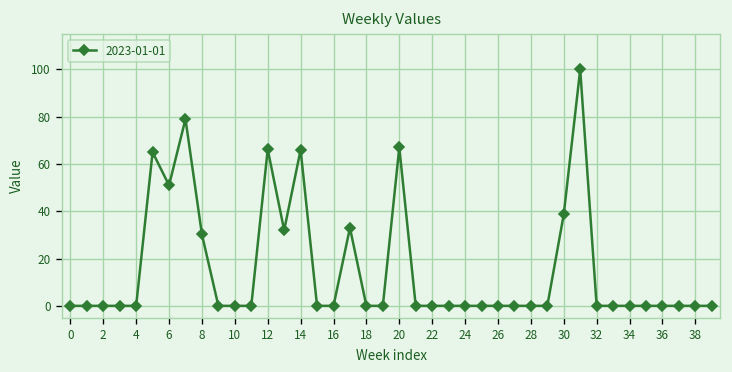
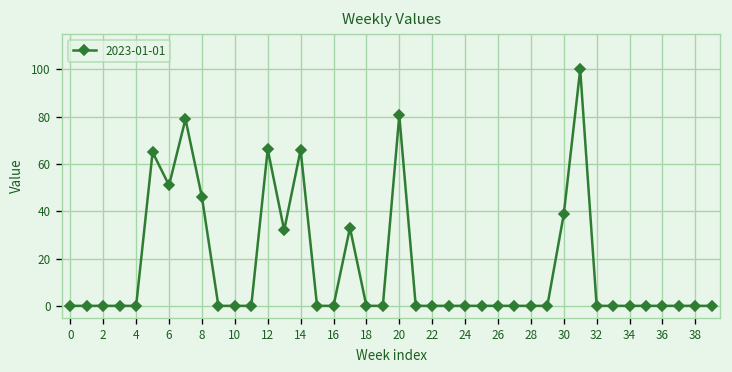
  {
    "0": 0,
    "2": 0,
    "4": 0,
    "6": 51,
-   "8": 30,
+   "8": 46,
    "10": 0,
    "12": 66,
    "14": 66,
    "16": 0,
    "18": 0,
-   "20": 67,
+   "20": 81,
    "22": 0,
    "24": 0,
    "26": 0,
    "28": 0,
    "30": 39,
    "32": 0,
    "34": 0,
    "36": 0,
    "38": 0
  }
